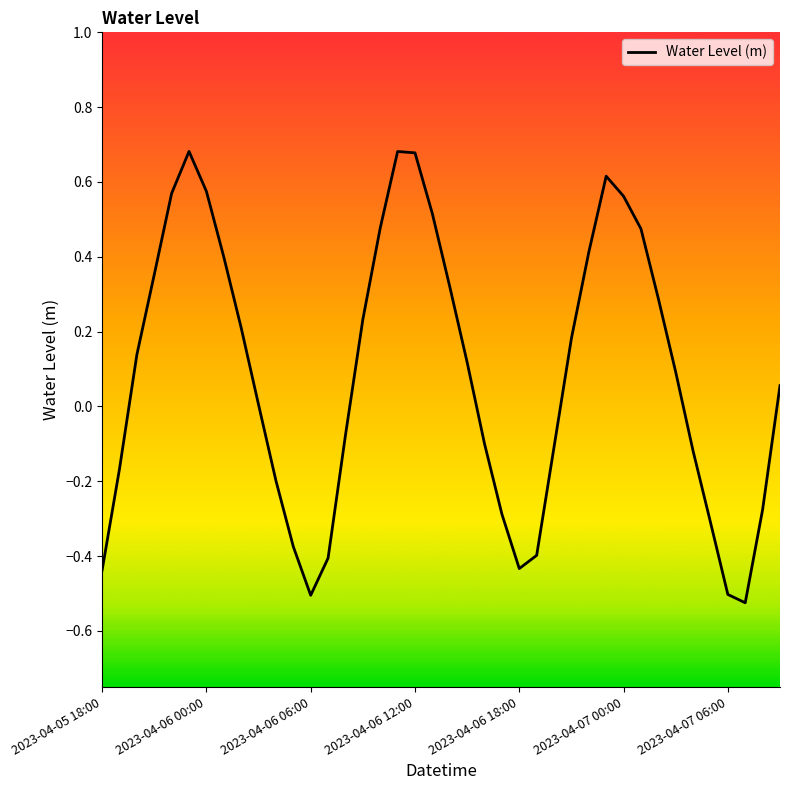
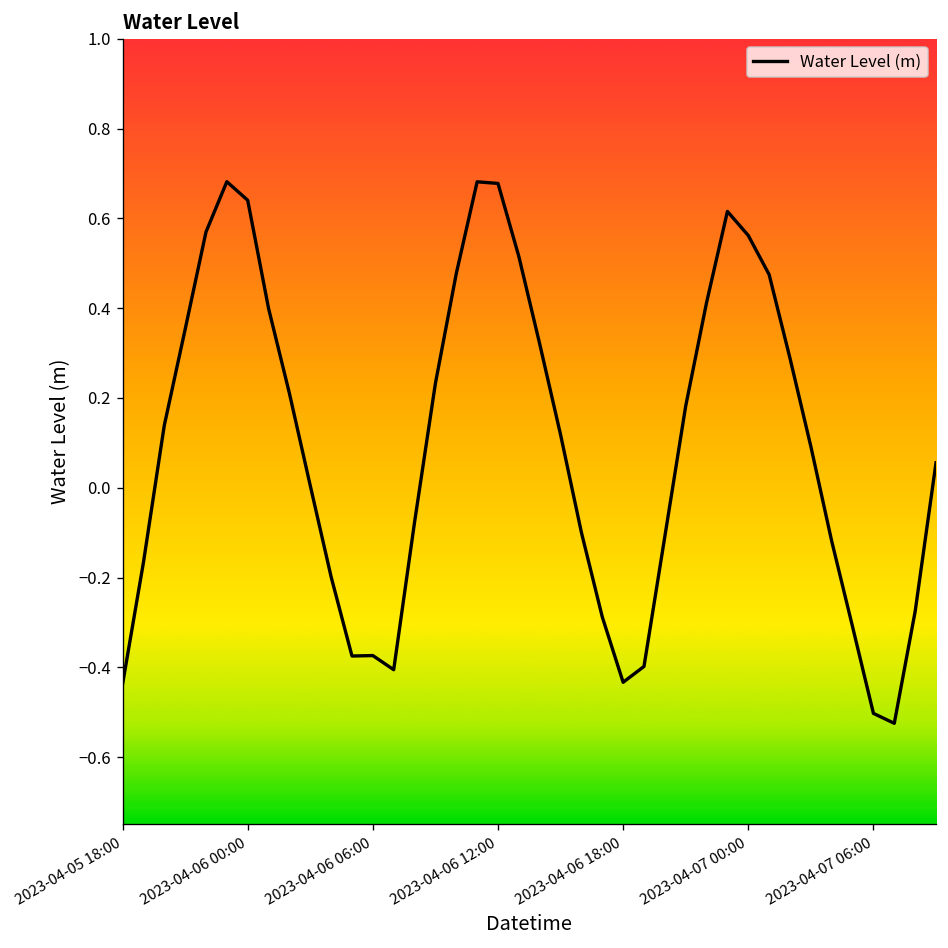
  {
    "2023-04-05 18:00": -0.44,
-   "2023-04-06 00:00": 0.57,
-   "2023-04-06 06:00": -0.50,
+   "2023-04-06 00:00": 0.64,
+   "2023-04-06 06:00": -0.37,
    "2023-04-06 12:00": 0.68,
    "2023-04-06 18:00": -0.43,
    "2023-04-07 00:00": 0.56,
    "2023-04-07 06:00": -0.50
  }
